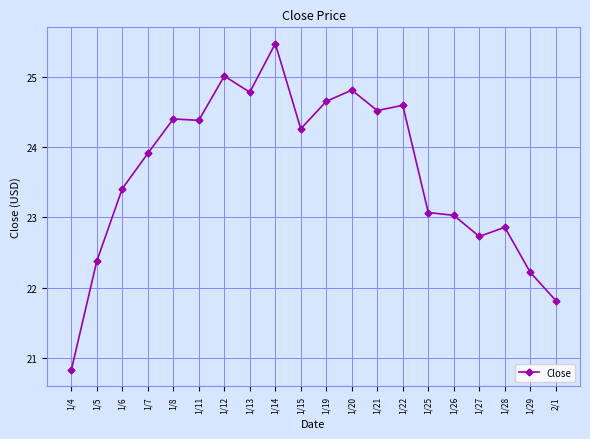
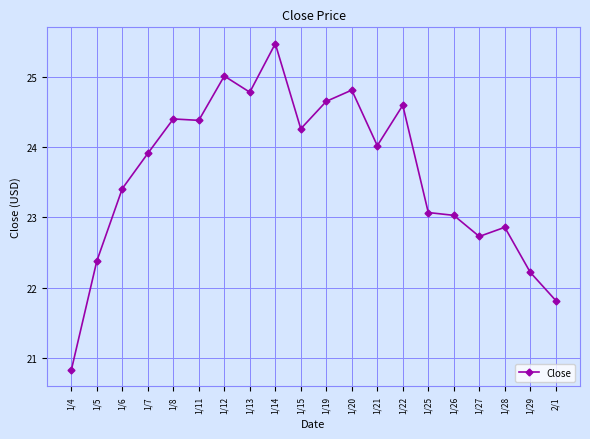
  {
    "1/4": 20.8,
    "1/5": 22.4,
    "1/6": 23.4,
    "1/7": 23.9,
    "1/8": 24.4,
    "1/11": 24.4,
    "1/12": 25.0,
    "1/13": 24.8,
    "1/14": 25.5,
    "1/15": 24.3,
    "1/19": 24.6,
    "1/20": 24.8,
-   "1/21": 24.5,
+   "1/21": 24.0,
    "1/22": 24.6,
    "1/25": 23.1,
    "1/26": 23.0,
    "1/27": 22.7,
    "1/28": 22.9,
    "1/29": 22.2,
    "2/1": 21.8
  }
